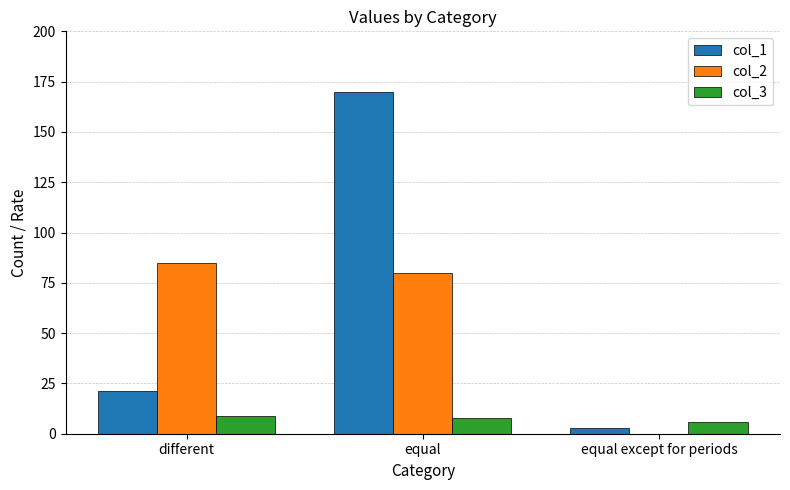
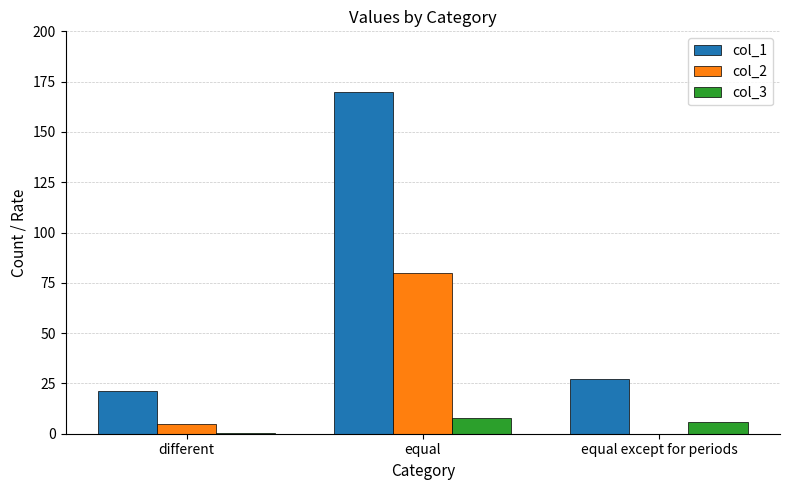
  {
    "col_1": {
      "different": 21,
      "equal": 170,
-     "equal except for periods": 3
+     "equal except for periods": 27
    },
    "col_2": {
-     "different": 85,
+     "different": 5,
      "equal": 80,
      "equal except for periods": 0
    },
    "col_3": {
-     "different": 9,
+     "different": 0,
      "equal": 8,
      "equal except for periods": 6
    }
  }
